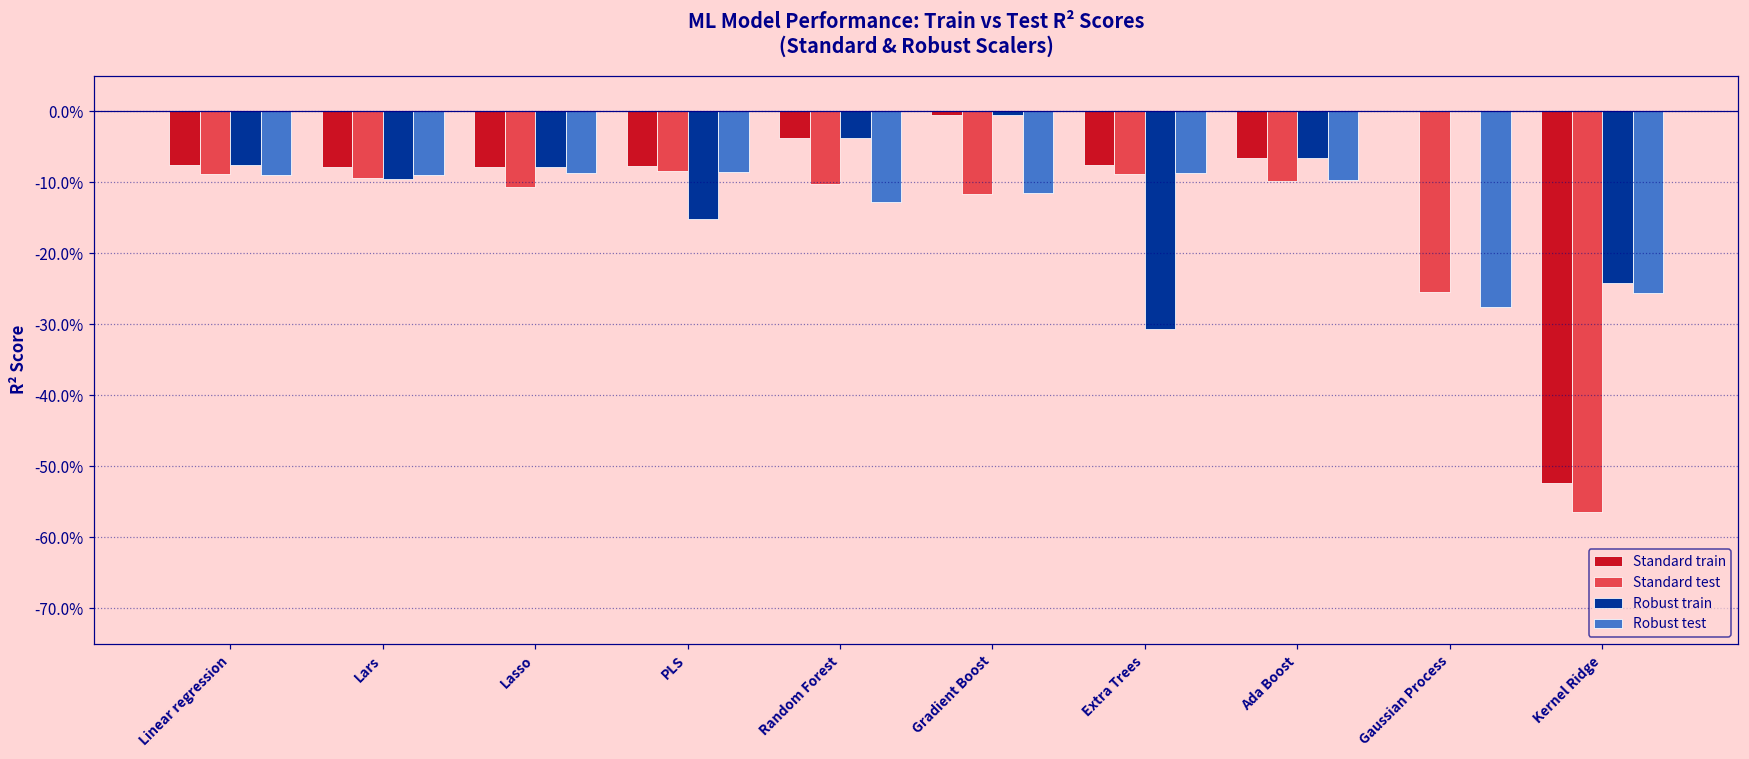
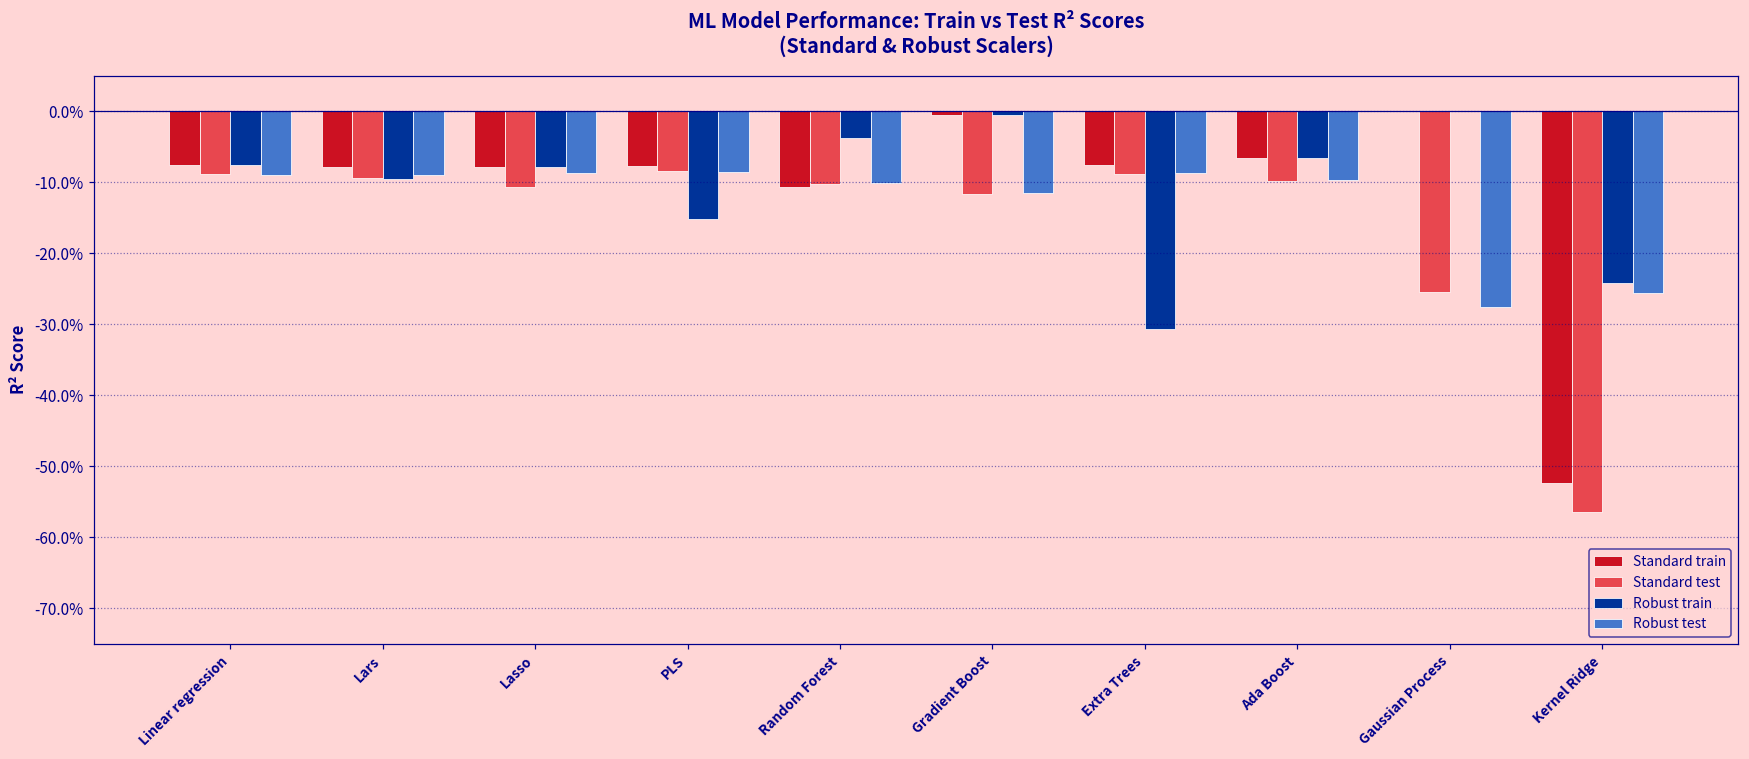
  {
    "Standard train": {
      "Linear regression": "-8%",
      "Lars": "-8%",
      "Lasso": "-8%",
      "PLS": "-8%",
-     "Random Forest": "-4%",
+     "Random Forest": "-11%",
      "Gradient Boost": "-1%",
      "Extra Trees": "-8%",
      "Ada Boost": "-7%",
      "Kernel Ridge": "-52%"
    },
    "Standard test": {
      "Linear regression": "-9%",
      "Lars": "-9%",
      "Lasso": "-11%",
      "PLS": "-8%",
      "Random Forest": "-10%",
      "Gradient Boost": "-12%",
      "Extra Trees": "-9%",
      "Ada Boost": "-10%",
      "Gaussian Process": "-26%",
      "Kernel Ridge": "-57%"
    },
    "Robust train": {
      "Linear regression": "-8%",
      "Lars": "-10%",
      "Lasso": "-8%",
      "PLS": "-15%",
      "Random Forest": "-4%",
      "Gradient Boost": "-1%",
      "Extra Trees": "-31%",
      "Ada Boost": "-7%",
      "Kernel Ridge": "-24%"
    },
    "Robust test": {
      "Linear regression": "-9%",
      "Lars": "-9%",
      "Lasso": "-9%",
      "PLS": "-9%",
-     "Random Forest": "-13%",
+     "Random Forest": "-10%",
      "Gradient Boost": "-12%",
      "Extra Trees": "-9%",
      "Ada Boost": "-10%",
      "Gaussian Process": "-28%",
      "Kernel Ridge": "-26%"
    }
  }
